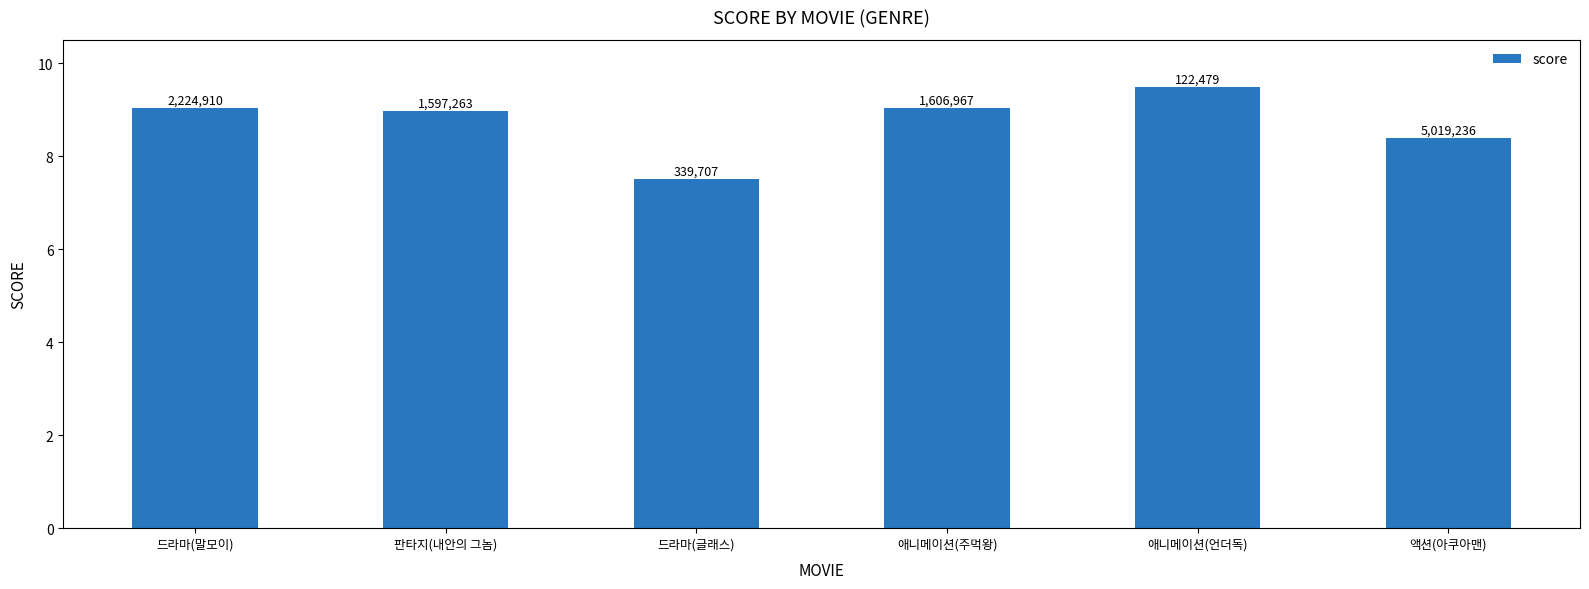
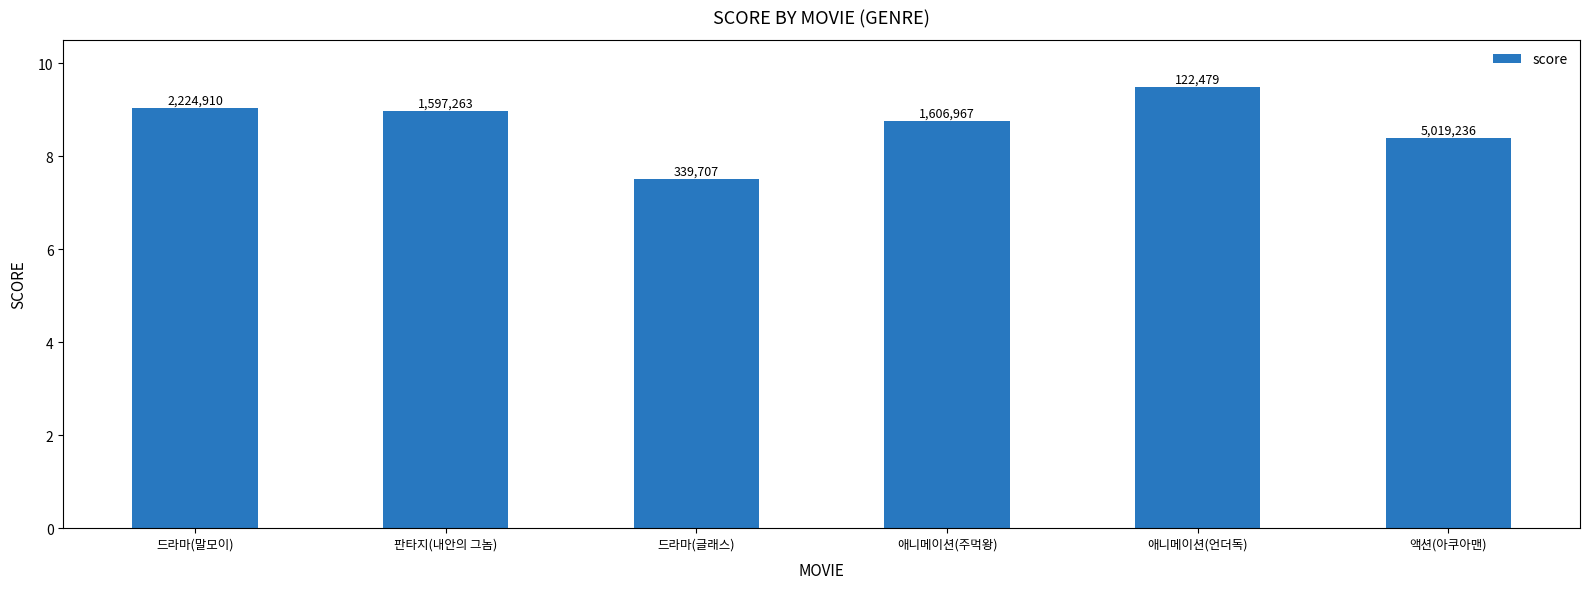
  {
-   "애니메이션(주먹왕)": 9.0
+   "애니메이션(주먹왕)": 8.8
  }
